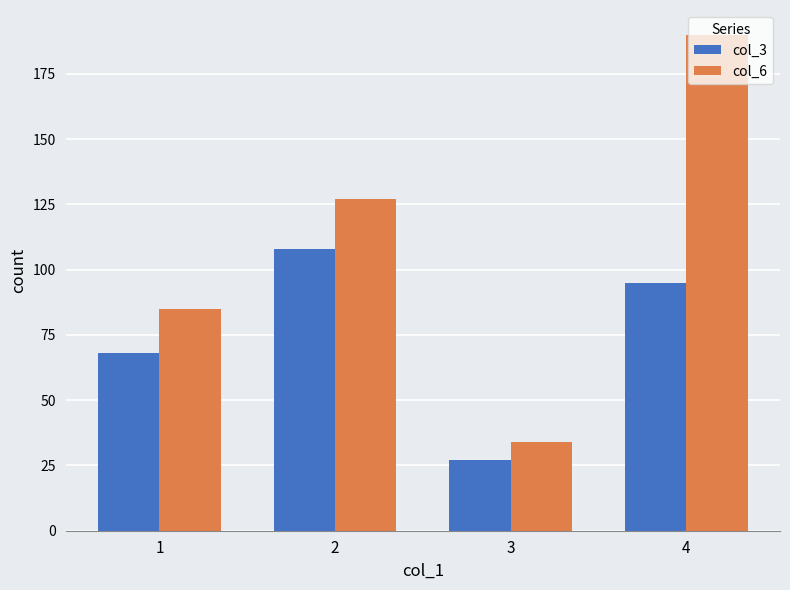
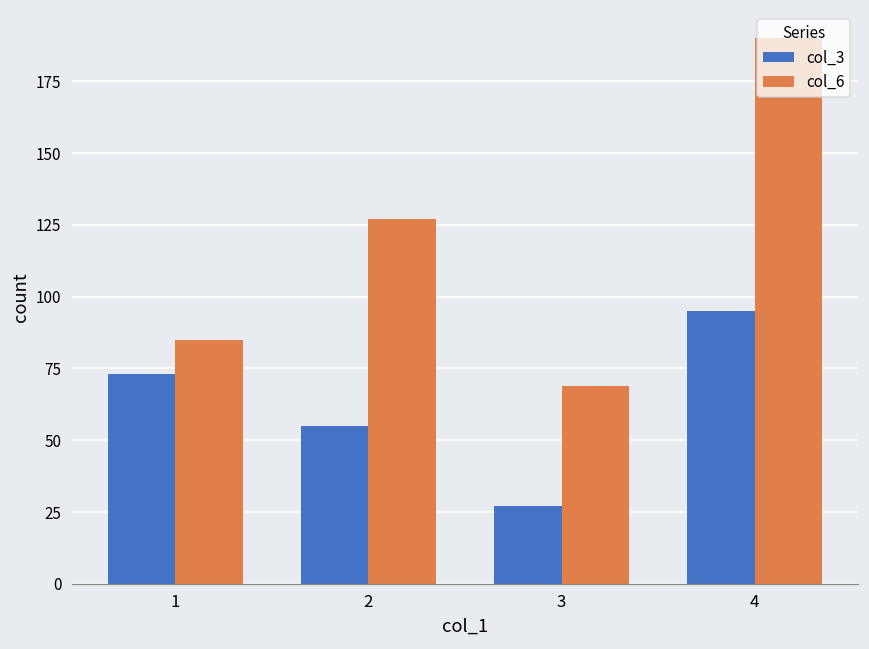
  {
    "col_3": {
-     "1": 68,
-     "2": 108,
+     "1": 73,
+     "2": 55,
      "3": 27,
      "4": 95
    },
    "col_6": {
      "1": 85,
      "2": 127,
-     "3": 34
+     "3": 69
    }
  }
